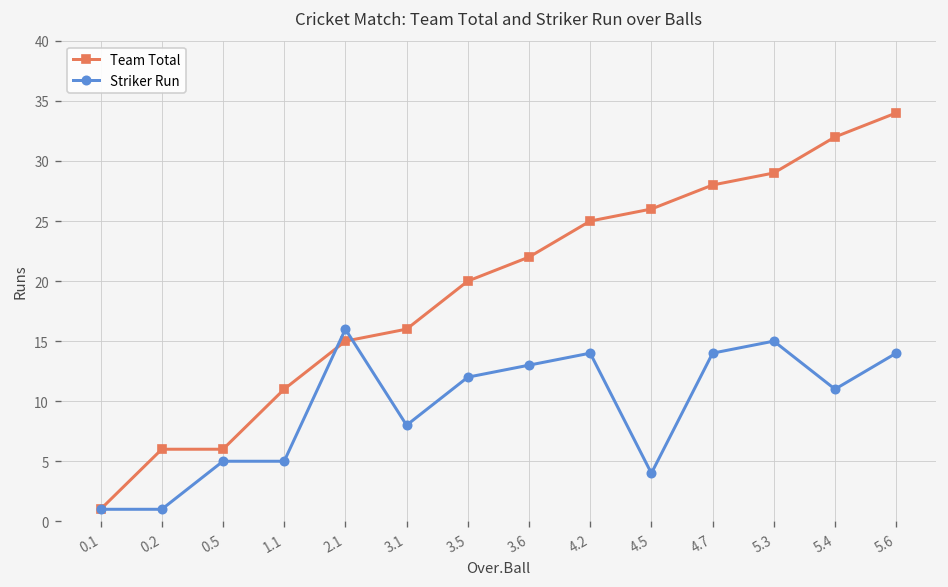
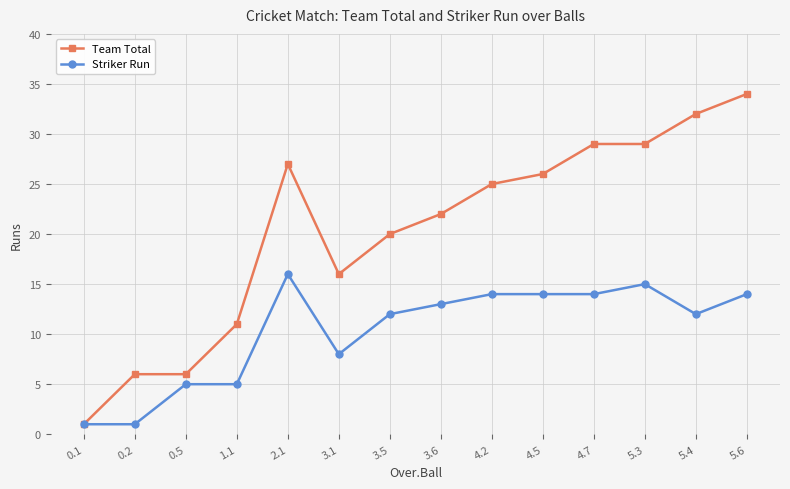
  {
    "Team Total": {
      "0.2": 6,
      "0.5": 6,
      "1.1": 11,
-     "2.1": 15,
+     "2.1": 27,
      "3.1": 16,
      "3.5": 20,
      "3.6": 22,
      "4.2": 25,
      "4.5": 26,
-     "4.7": 28,
+     "4.7": 29,
      "5.3": 29,
      "5.4": 32,
      "5.6": 34
    },
    "Striker Run": {
      "0.2": 1,
      "0.5": 5,
      "1.1": 5,
      "2.1": 16,
      "3.1": 8,
      "3.5": 12,
      "3.6": 13,
      "4.2": 14,
-     "4.5": 4,
+     "4.5": 14,
      "4.7": 14,
      "5.3": 15,
-     "5.4": 11,
+     "5.4": 12,
      "5.6": 14
    }
  }
